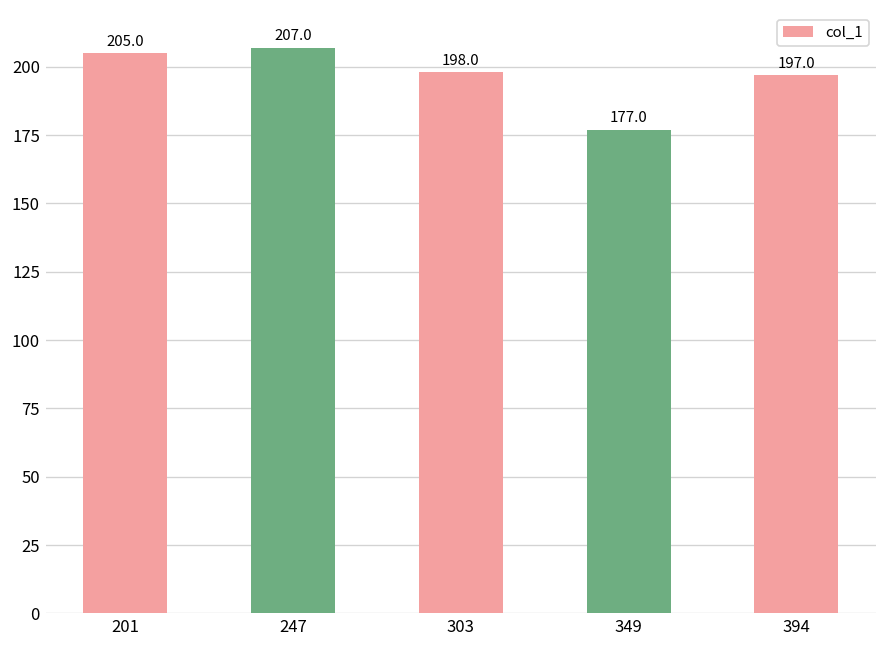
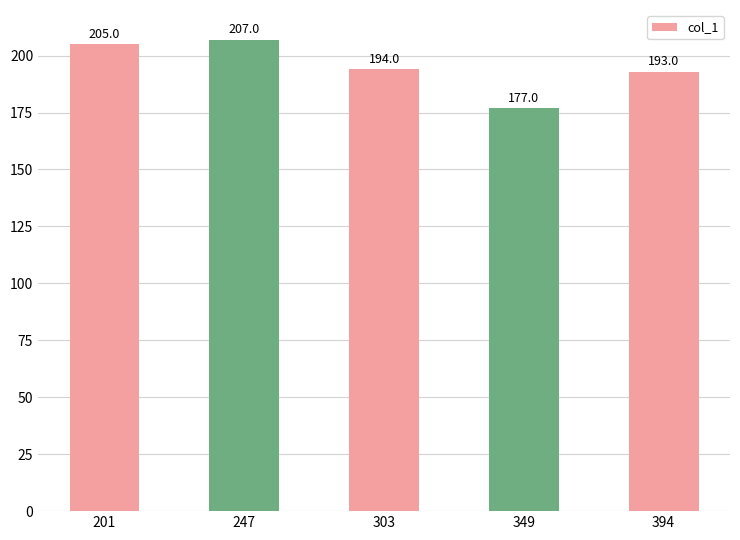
  {
    "201": 205.0,
    "247": 207.0,
-   "303": 198.0,
+   "303": 194.0,
    "349": 177.0,
-   "394": 197.0
+   "394": 193.0
  }
